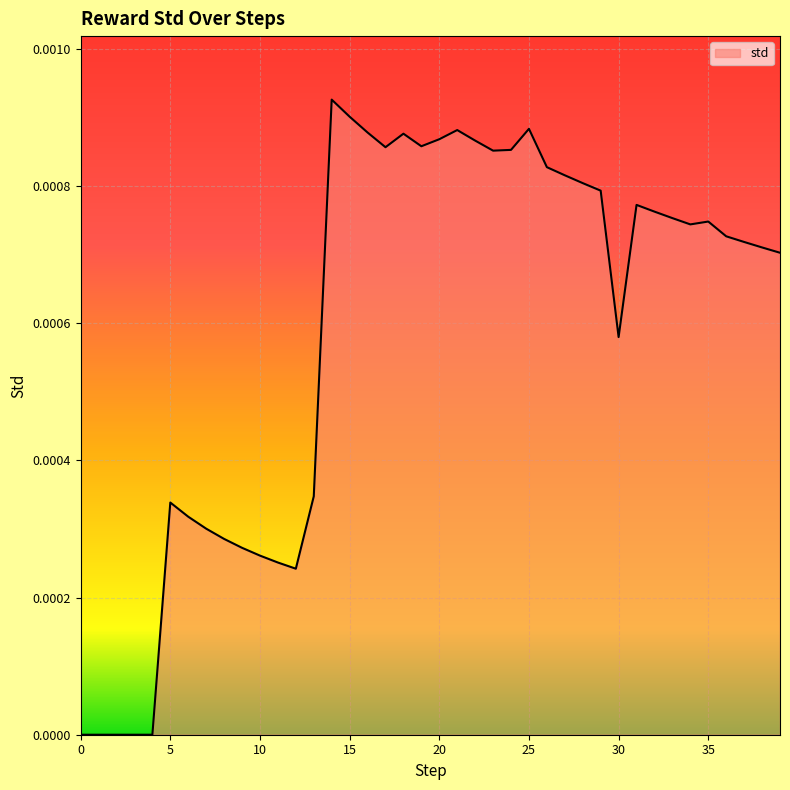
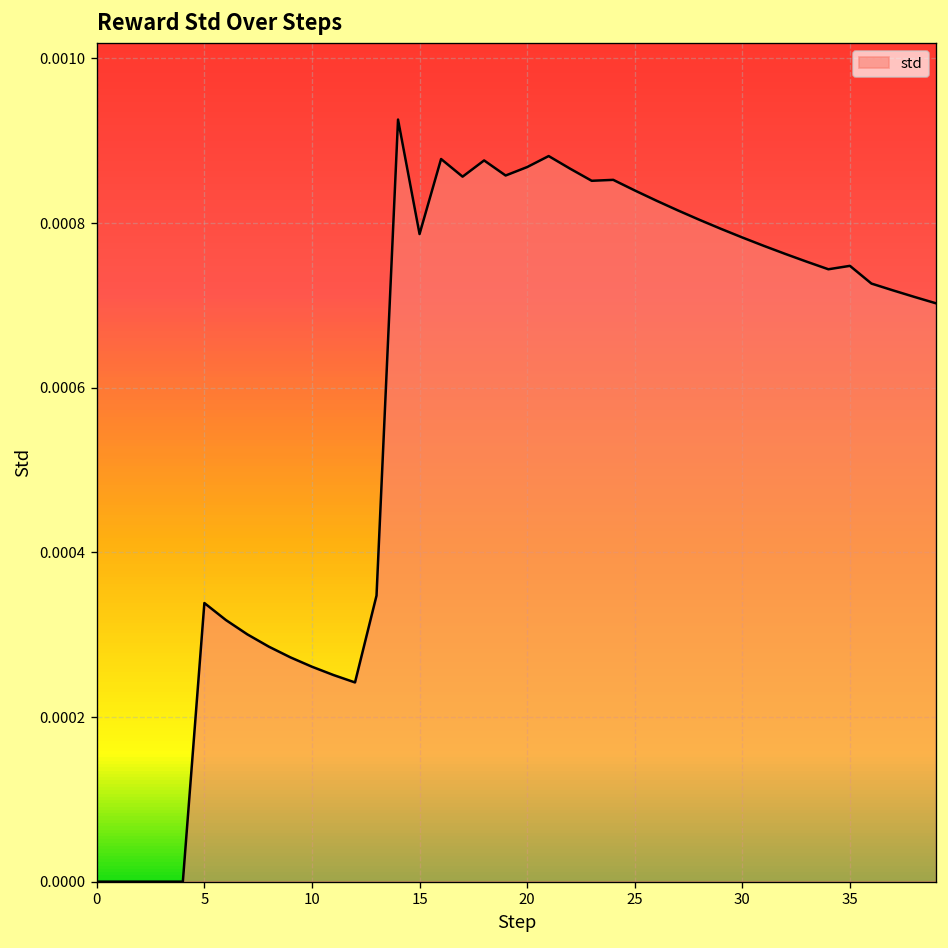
  {
    "0": 0.00000,
    "5": 0.00034,
    "10": 0.00026,
-   "15": 0.00090,
+   "15": 0.00079,
    "20": 0.00087,
-   "25": 0.00088,
-   "30": 0.00058,
+   "25": 0.00084,
+   "30": 0.00078,
    "35": 0.00075
  }
